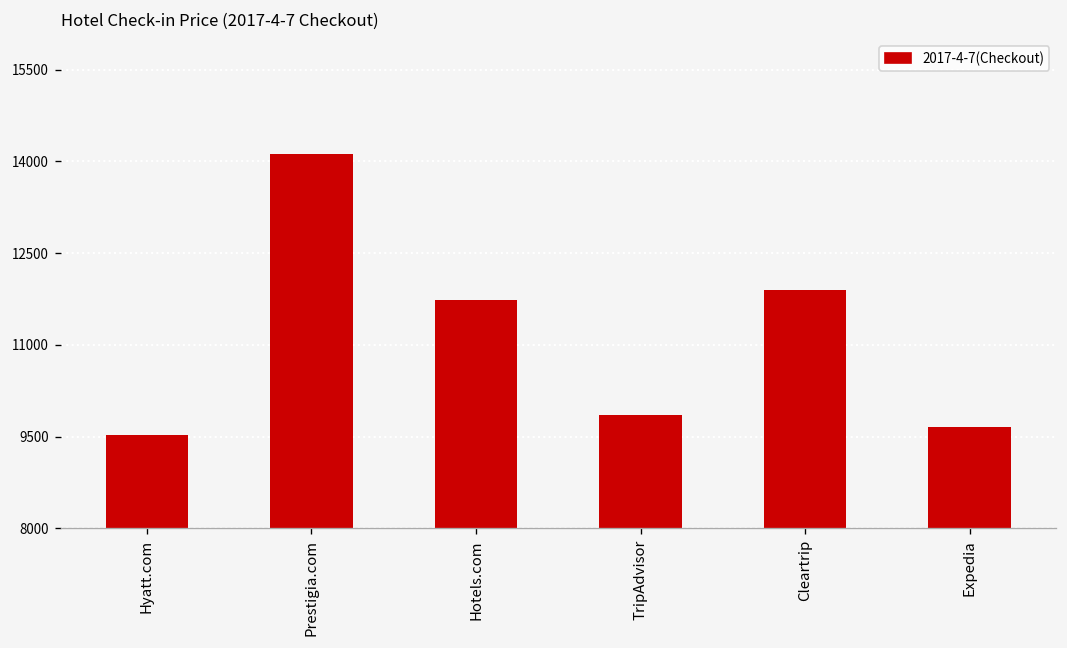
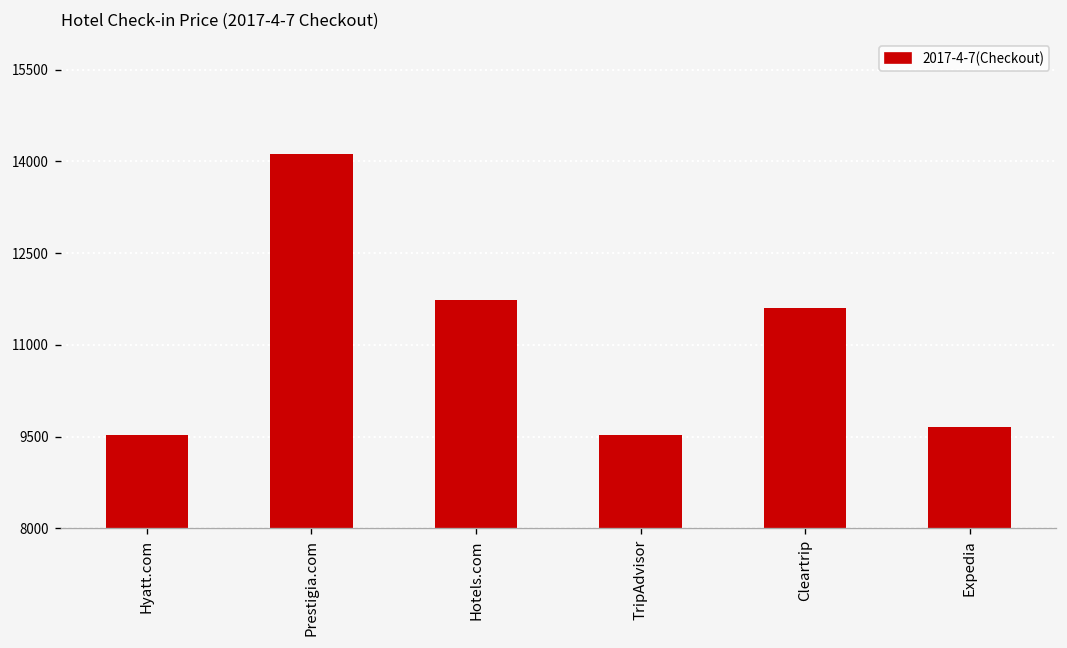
  {
    "Hyatt.com": 9500,
    "Prestigia.com": 14100,
    "Hotels.com": 11700,
-   "TripAdvisor": 9900,
-   "Cleartrip": 11900,
+   "TripAdvisor": 9500,
+   "Cleartrip": 11600,
    "Expedia": 9700
  }
